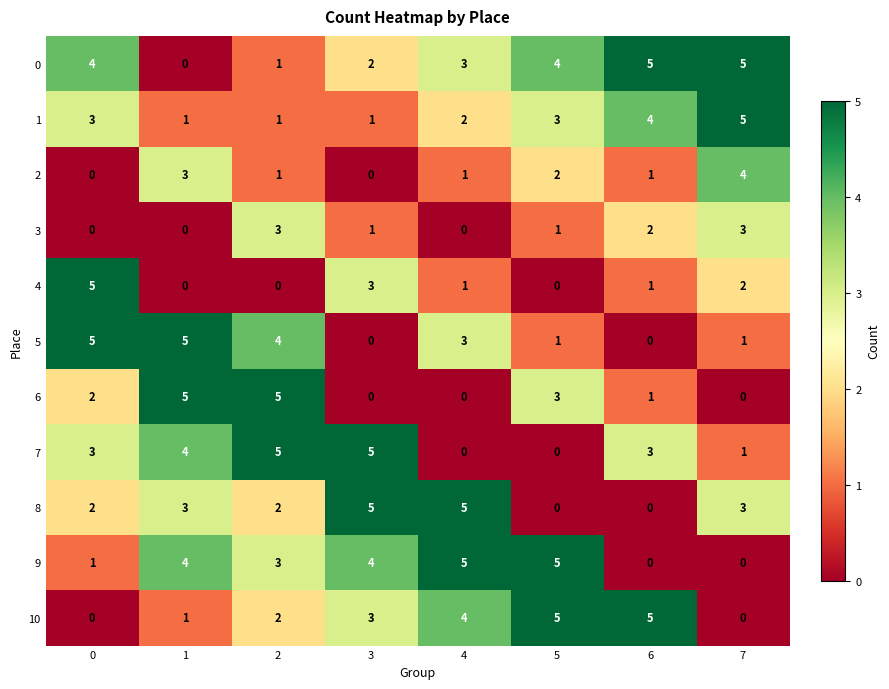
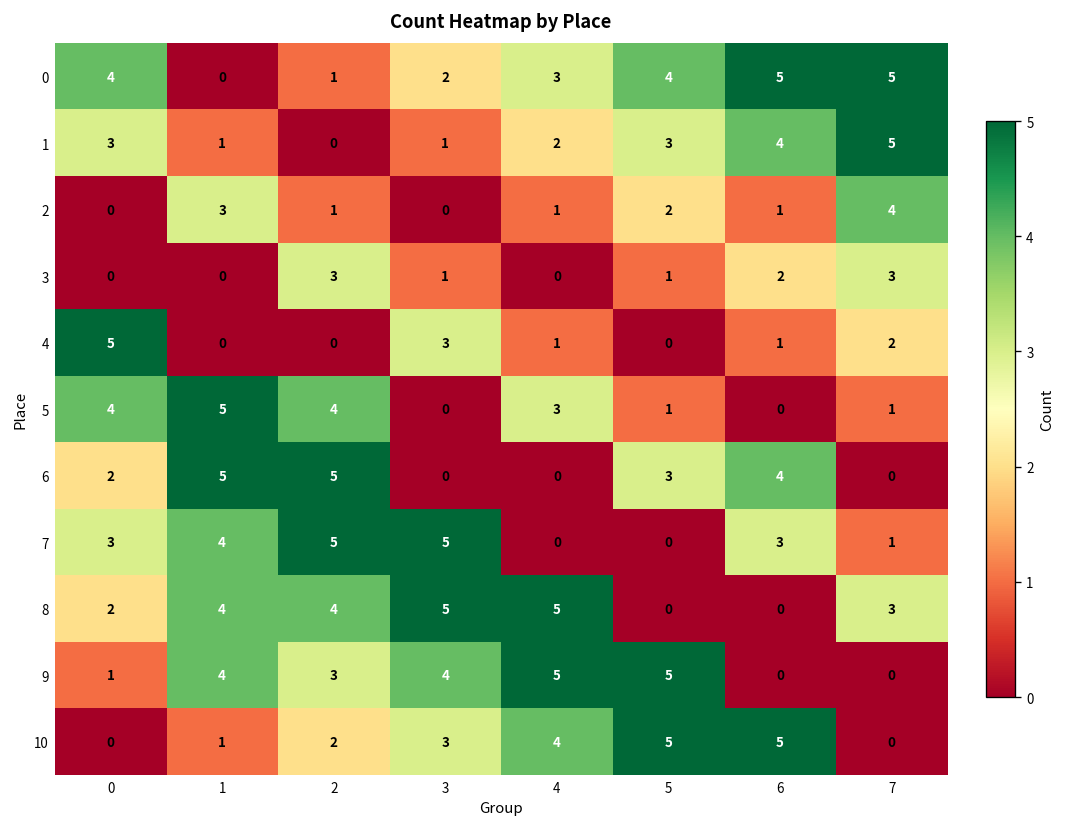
  {
    "0": {
      "0": 4,
      "1": 0,
      "2": 1,
      "3": 2,
      "4": 3,
      "5": 4,
      "6": 5,
      "7": 5
    },
    "1": {
      "0": 3,
      "1": 1,
-     "2": 1,
+     "2": 0,
      "3": 1,
      "4": 2,
      "5": 3,
      "6": 4,
      "7": 5
    },
    "2": {
      "0": 0,
      "1": 3,
      "2": 1,
      "3": 0,
      "4": 1,
      "5": 2,
      "6": 1,
      "7": 4
    },
    "3": {
      "0": 0,
      "1": 0,
      "2": 3,
      "3": 1,
      "4": 0,
      "5": 1,
      "6": 2,
      "7": 3
    },
    "4": {
      "0": 5,
      "1": 0,
      "2": 0,
      "3": 3,
      "4": 1,
      "5": 0,
      "6": 1,
      "7": 2
    },
    "5": {
-     "0": 5,
+     "0": 4,
      "1": 5,
      "2": 4,
      "3": 0,
      "4": 3,
      "5": 1,
      "6": 0,
      "7": 1
    },
    "6": {
      "0": 2,
      "1": 5,
      "2": 5,
      "3": 0,
      "4": 0,
      "5": 3,
-     "6": 1,
+     "6": 4,
      "7": 0
    },
    "7": {
      "0": 3,
      "1": 4,
      "2": 5,
      "3": 5,
      "4": 0,
      "5": 0,
      "6": 3,
      "7": 1
    },
    "8": {
      "0": 2,
-     "1": 3,
-     "2": 2,
+     "1": 4,
+     "2": 4,
      "3": 5,
      "4": 5,
      "5": 0,
      "6": 0,
      "7": 3
    },
    "9": {
      "0": 1,
      "1": 4,
      "2": 3,
      "3": 4,
      "4": 5,
      "5": 5,
      "6": 0,
      "7": 0
    },
    "10": {
      "0": 0,
      "1": 1,
      "2": 2,
      "3": 3,
      "4": 4,
      "5": 5,
      "6": 5,
      "7": 0
    }
  }
